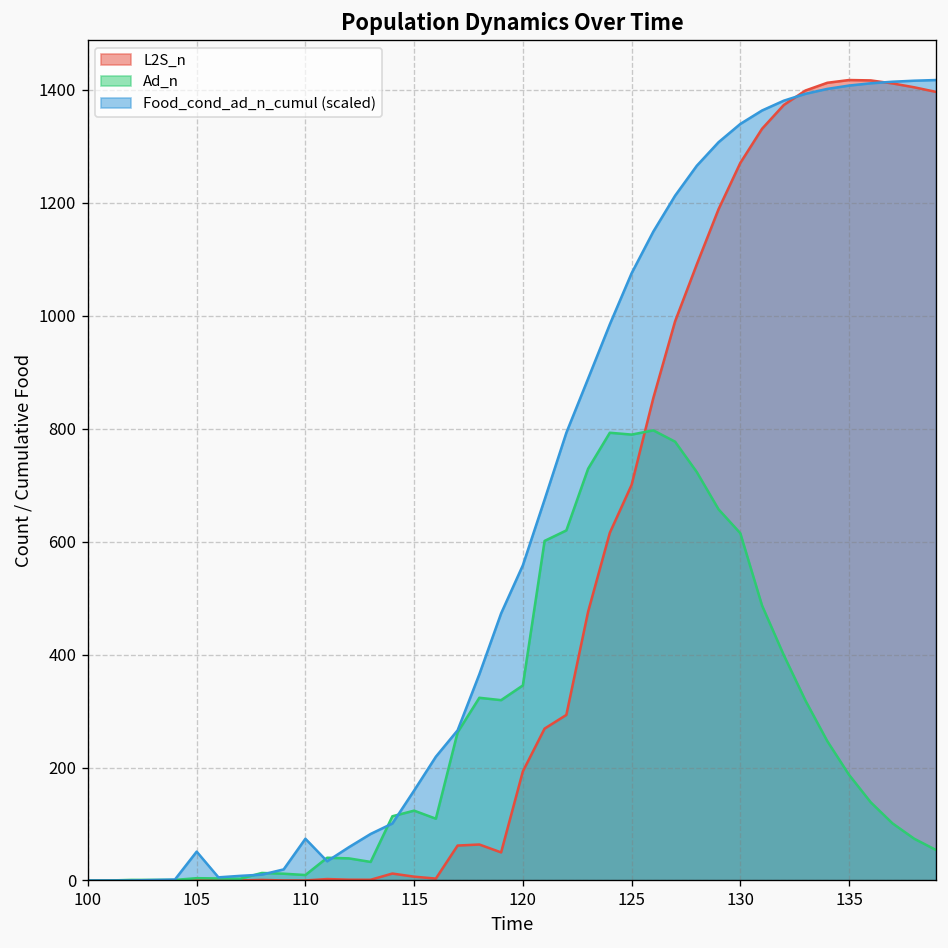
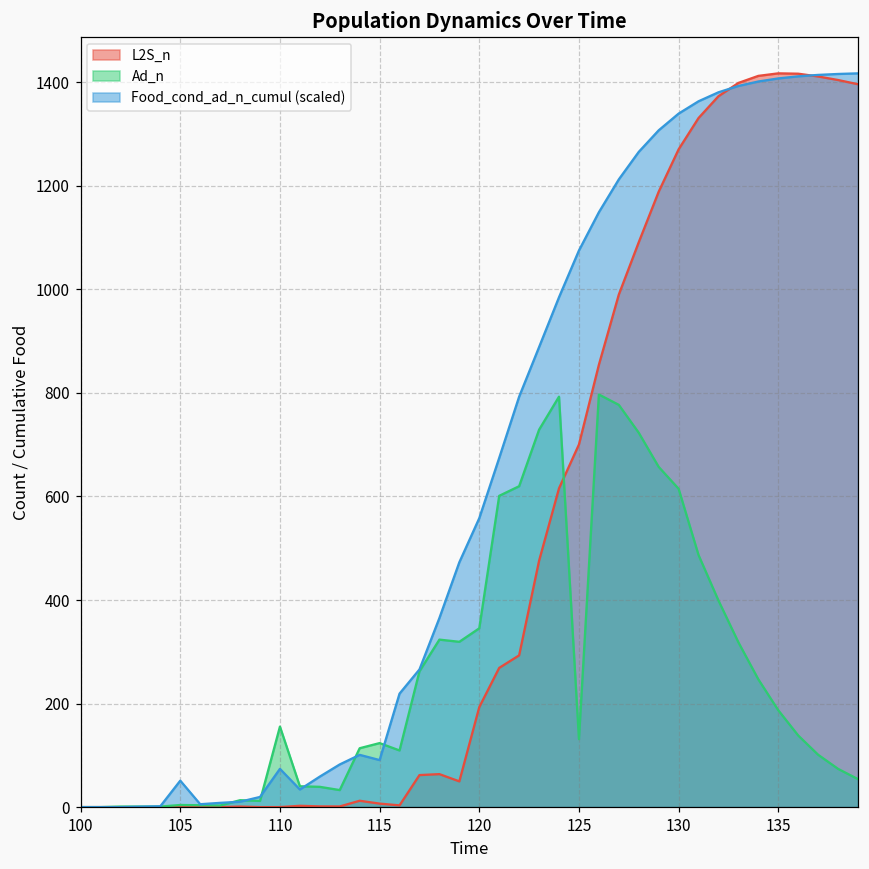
  {
    "L2S_n": {
      "110": 0,
      "115": 10,
      "120": 190,
      "125": 700,
      "130": 1270,
      "135": 1420
    },
    "Ad_n": {
-     "110": 10,
+     "110": 160,
      "115": 120,
      "120": 350,
-     "125": 790,
+     "125": 130,
      "130": 610,
      "135": 190
    },
    "Food_cond_ad_n_cumul (scaled)": {
      "105": 50,
      "110": 70,
-     "115": 160,
+     "115": 90,
      "120": 560,
      "125": 1080,
      "130": 1340,
      "135": 1410
    }
  }
